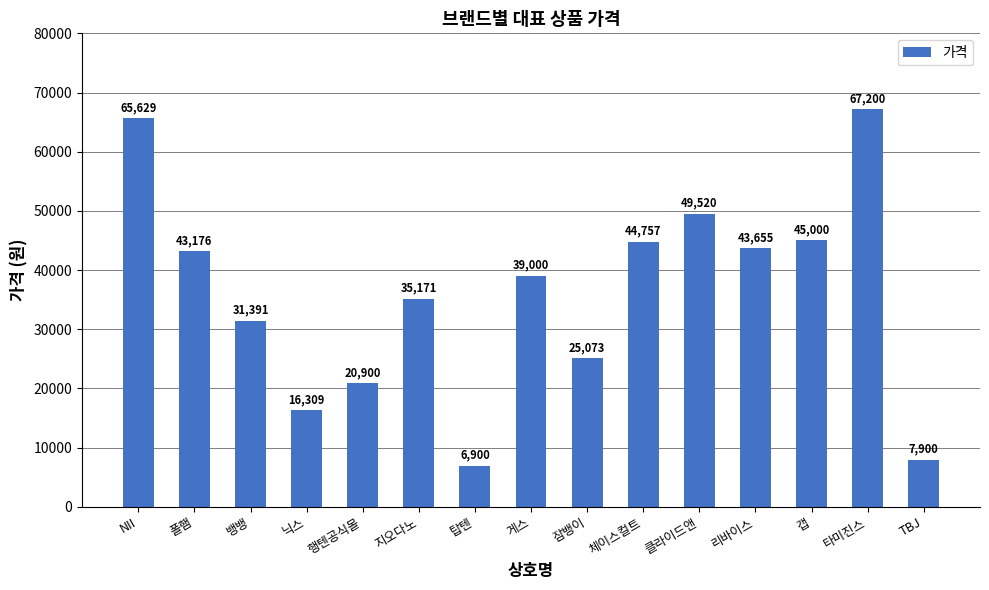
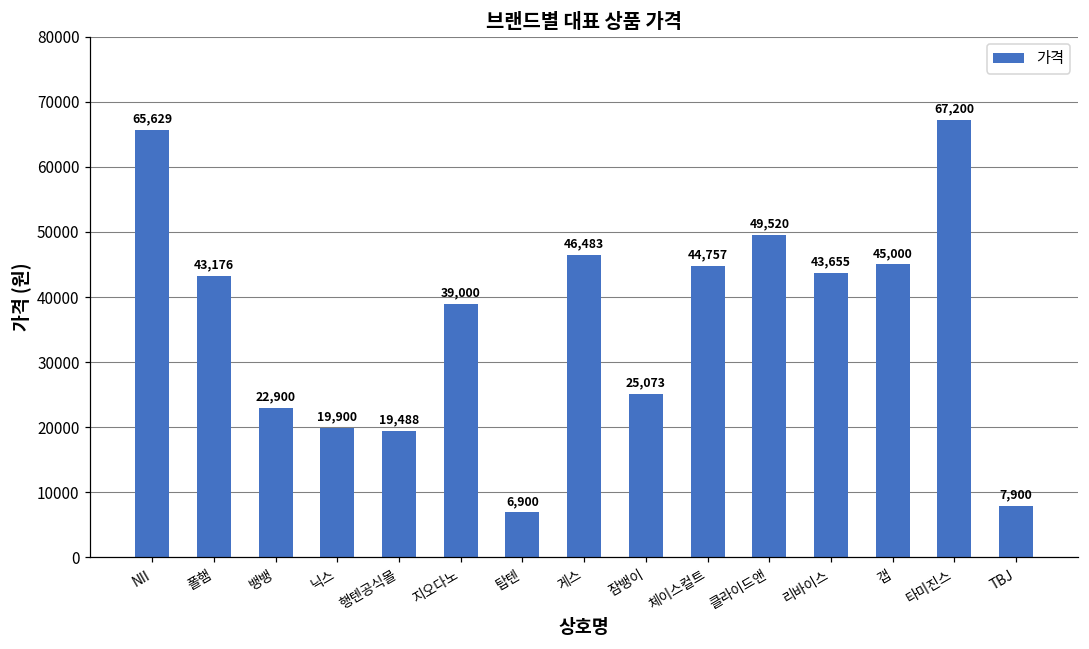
  {
    "NII": "65,629",
    "폴햄": "43,176",
-   "뱅뱅": "31,391",
-   "닉스": "16,309",
-   "행텐공식몰": "20,900",
-   "지오다노": "35,171",
+   "뱅뱅": "22,900",
+   "닉스": "19,900",
+   "행텐공식몰": "19,488",
+   "지오다노": "39,000",
    "탑텐": "6,900",
-   "게스": "39,000",
+   "게스": "46,483",
    "잠뱅이": "25,073",
    "체이스컬트": "44,757",
    "클라이드앤": "49,520",
    "리바이스": "43,655",
    "갭": "45,000",
    "타미진스": "67,200",
    "TBJ": "7,900"
  }
